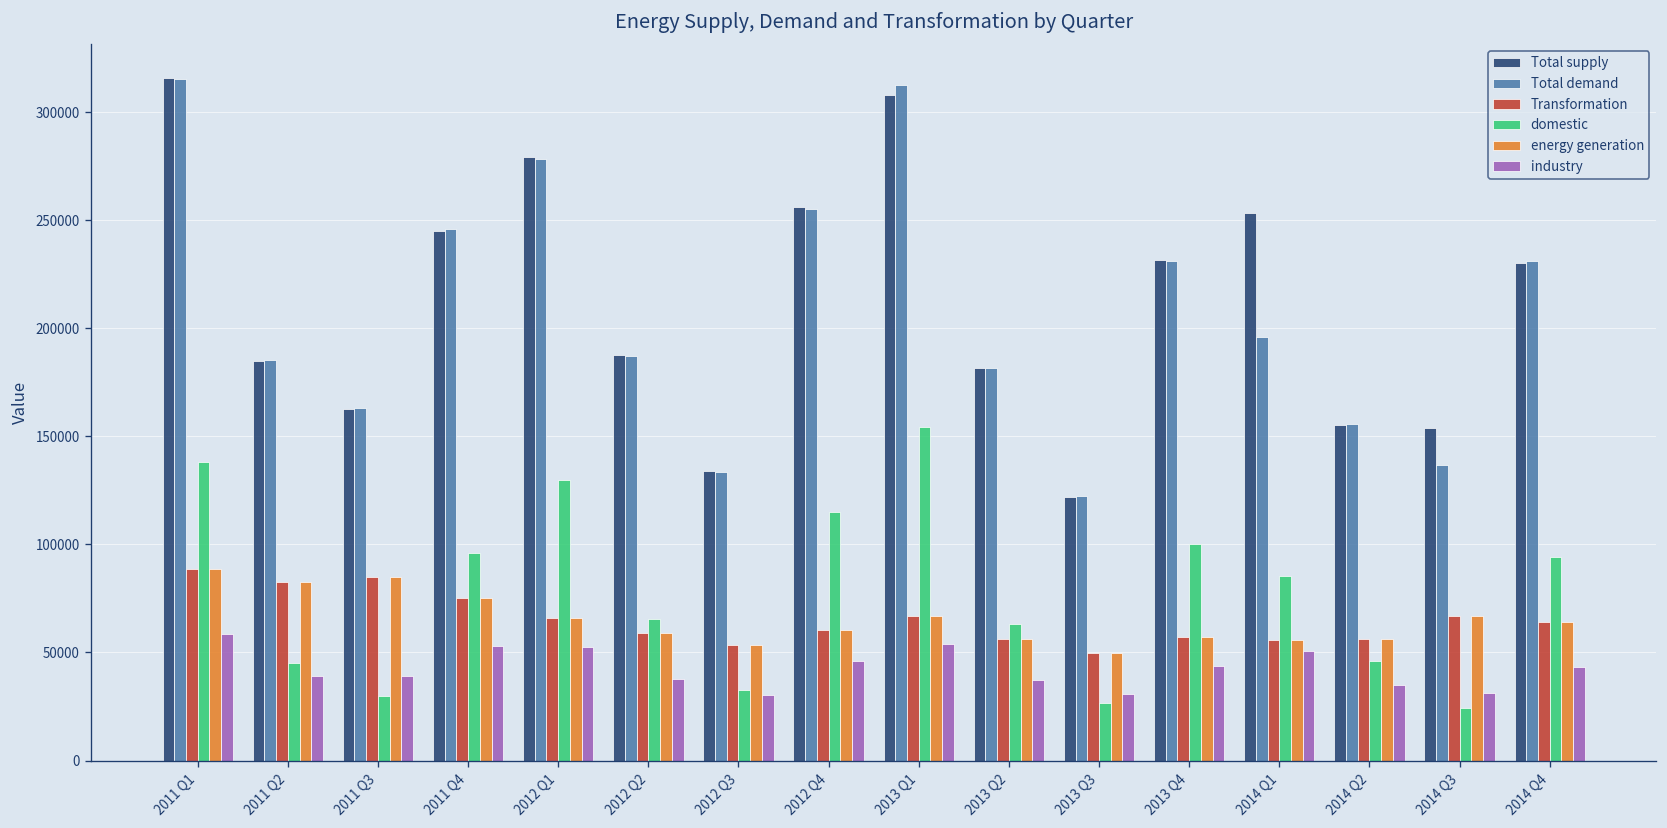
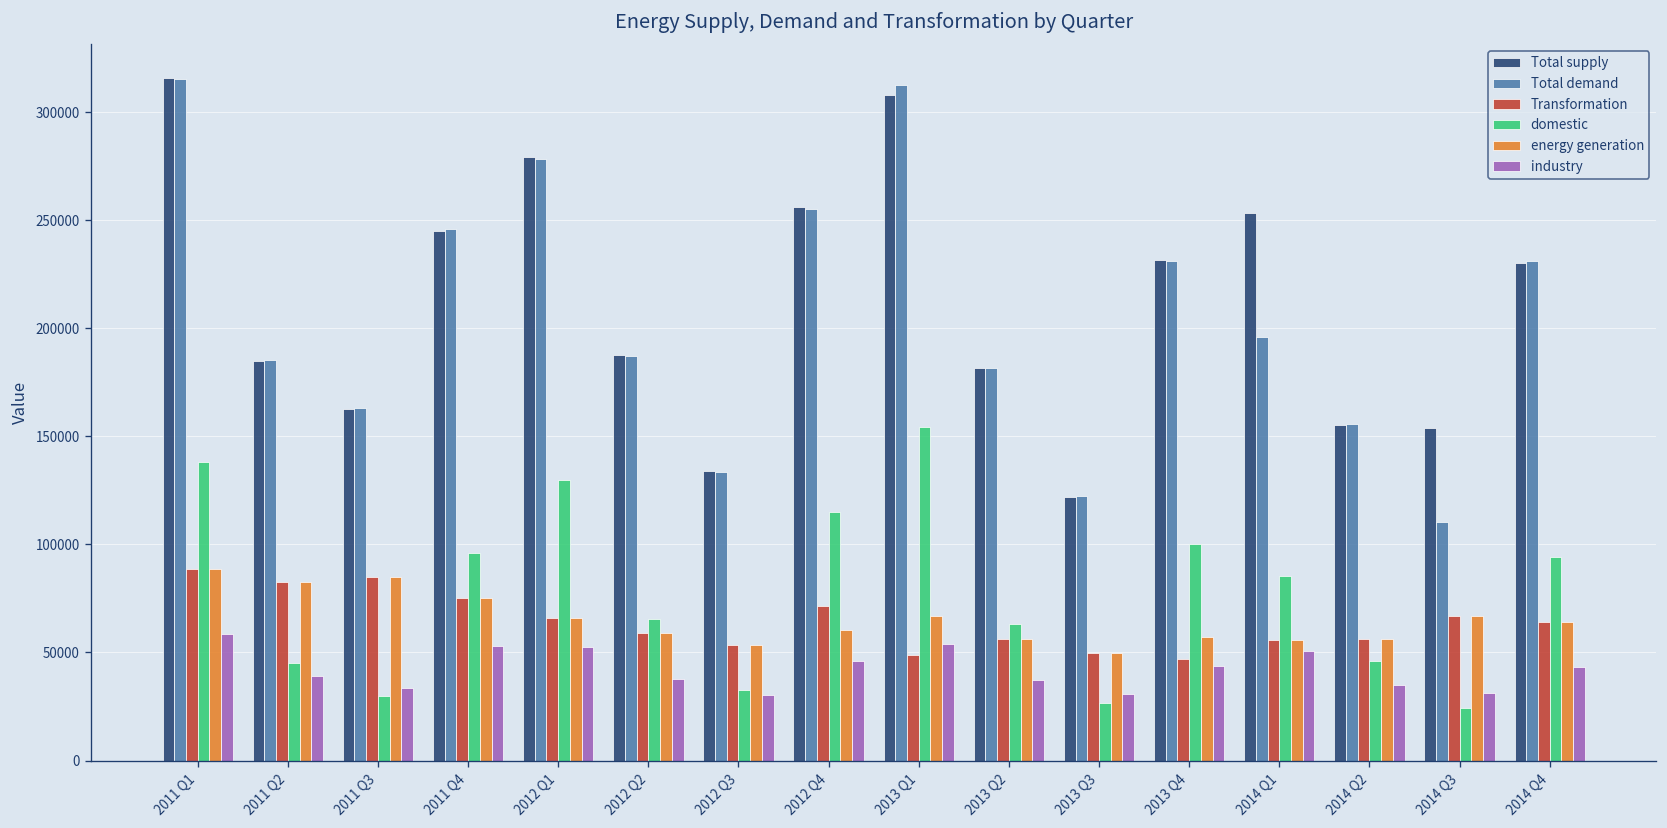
  {
    "Total supply": {
      "2011 Q1": 316000,
      "2011 Q2": 185000,
      "2011 Q3": 163000,
      "2011 Q4": 245000,
      "2012 Q1": 279000,
      "2012 Q2": 188000,
      "2012 Q3": 134000,
      "2012 Q4": 256000,
      "2013 Q1": 308000,
      "2013 Q2": 182000,
      "2013 Q3": 122000,
      "2013 Q4": 232000,
      "2014 Q1": 253000,
      "2014 Q2": 155000,
      "2014 Q3": 154000,
      "2014 Q4": 230000
    },
    "Total demand": {
      "2011 Q1": 315000,
      "2011 Q2": 185000,
      "2011 Q3": 163000,
      "2011 Q4": 246000,
      "2012 Q1": 278000,
      "2012 Q2": 187000,
      "2012 Q3": 134000,
      "2012 Q4": 255000,
      "2013 Q1": 313000,
      "2013 Q2": 181000,
      "2013 Q3": 122000,
      "2013 Q4": 231000,
      "2014 Q1": 196000,
      "2014 Q2": 156000,
-     "2014 Q3": 137000,
+     "2014 Q3": 110000,
      "2014 Q4": 231000
    },
    "Transformation": {
      "2011 Q1": 89000,
      "2011 Q2": 83000,
      "2011 Q3": 85000,
      "2011 Q4": 75000,
      "2012 Q1": 66000,
      "2012 Q2": 59000,
      "2012 Q3": 54000,
-     "2012 Q4": 60000,
-     "2013 Q1": 67000,
+     "2012 Q4": 72000,
+     "2013 Q1": 49000,
      "2013 Q2": 56000,
      "2013 Q3": 50000,
-     "2013 Q4": 57000,
+     "2013 Q4": 47000,
      "2014 Q1": 56000,
      "2014 Q2": 56000,
      "2014 Q3": 67000,
      "2014 Q4": 64000
    },
    "domestic": {
      "2011 Q1": 138000,
      "2011 Q2": 45000,
      "2011 Q3": 30000,
      "2011 Q4": 96000,
      "2012 Q1": 130000,
      "2012 Q2": 65000,
      "2012 Q3": 33000,
      "2012 Q4": 115000,
      "2013 Q1": 154000,
      "2013 Q2": 63000,
      "2013 Q3": 27000,
      "2013 Q4": 100000,
      "2014 Q1": 86000,
      "2014 Q2": 46000,
      "2014 Q3": 24000,
      "2014 Q4": 94000
    },
    "energy generation": {
      "2011 Q1": 89000,
      "2011 Q2": 83000,
      "2011 Q3": 85000,
      "2011 Q4": 75000,
      "2012 Q1": 66000,
      "2012 Q2": 59000,
      "2012 Q3": 54000,
      "2012 Q4": 60000,
      "2013 Q1": 67000,
      "2013 Q2": 56000,
      "2013 Q3": 50000,
      "2013 Q4": 57000,
      "2014 Q1": 56000,
      "2014 Q2": 56000,
      "2014 Q3": 67000,
      "2014 Q4": 64000
    },
    "industry": {
      "2011 Q1": 58000,
      "2011 Q2": 39000,
-     "2011 Q3": 39000,
+     "2011 Q3": 33000,
      "2011 Q4": 53000,
      "2012 Q1": 52000,
      "2012 Q2": 38000,
      "2012 Q3": 30000,
      "2012 Q4": 46000,
      "2013 Q1": 54000,
      "2013 Q2": 37000,
      "2013 Q3": 31000,
      "2013 Q4": 44000,
      "2014 Q1": 50000,
      "2014 Q2": 35000,
      "2014 Q3": 31000,
      "2014 Q4": 43000
    }
  }
